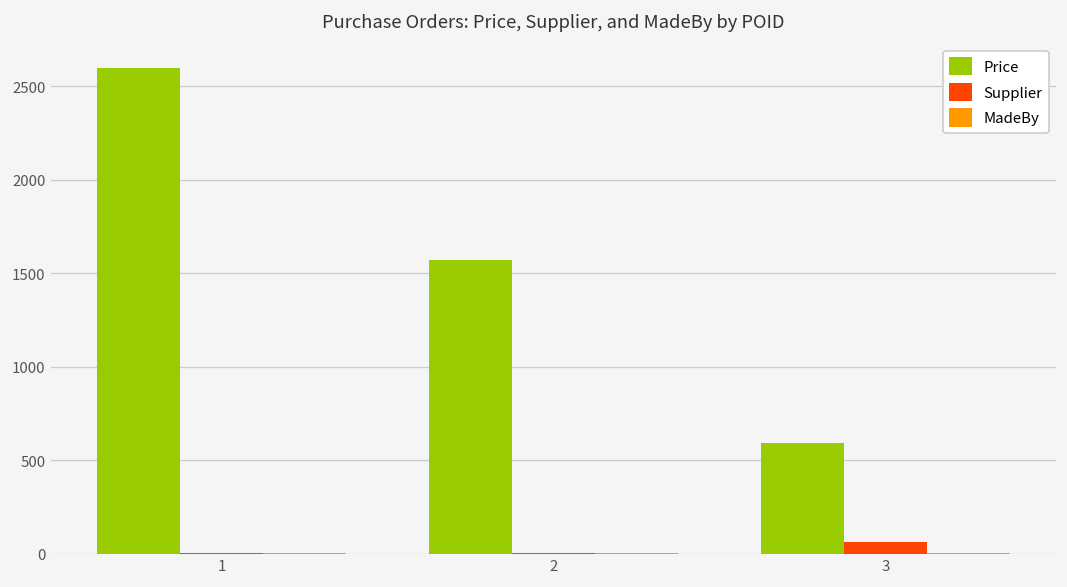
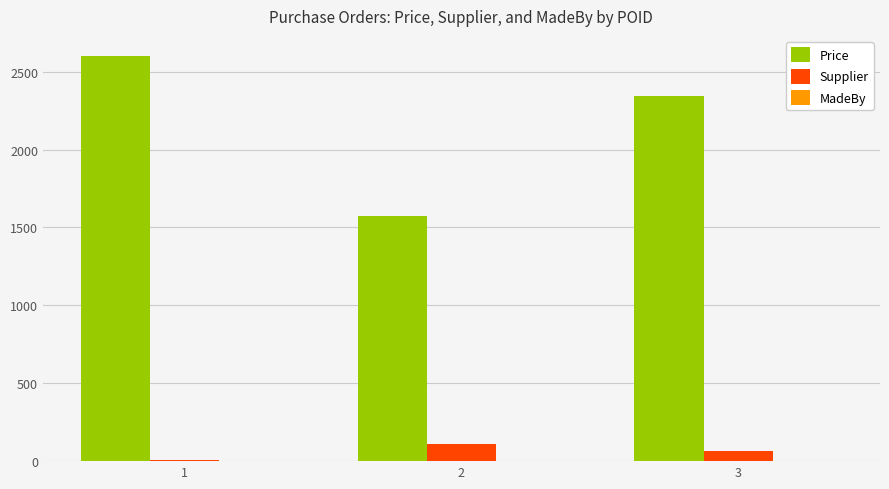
  {
    "Price": {
      "1": 2600,
      "2": 1570,
-     "3": 590
+     "3": 2340
    },
    "Supplier": {
-     "2": 10,
+     "2": 110,
      "3": 60
    }
  }
